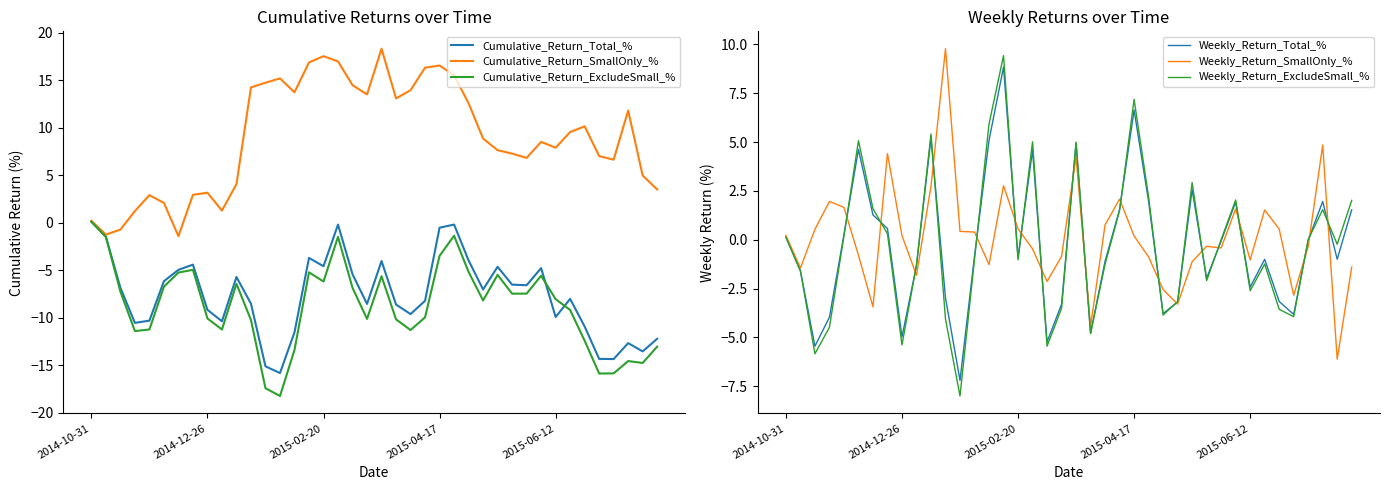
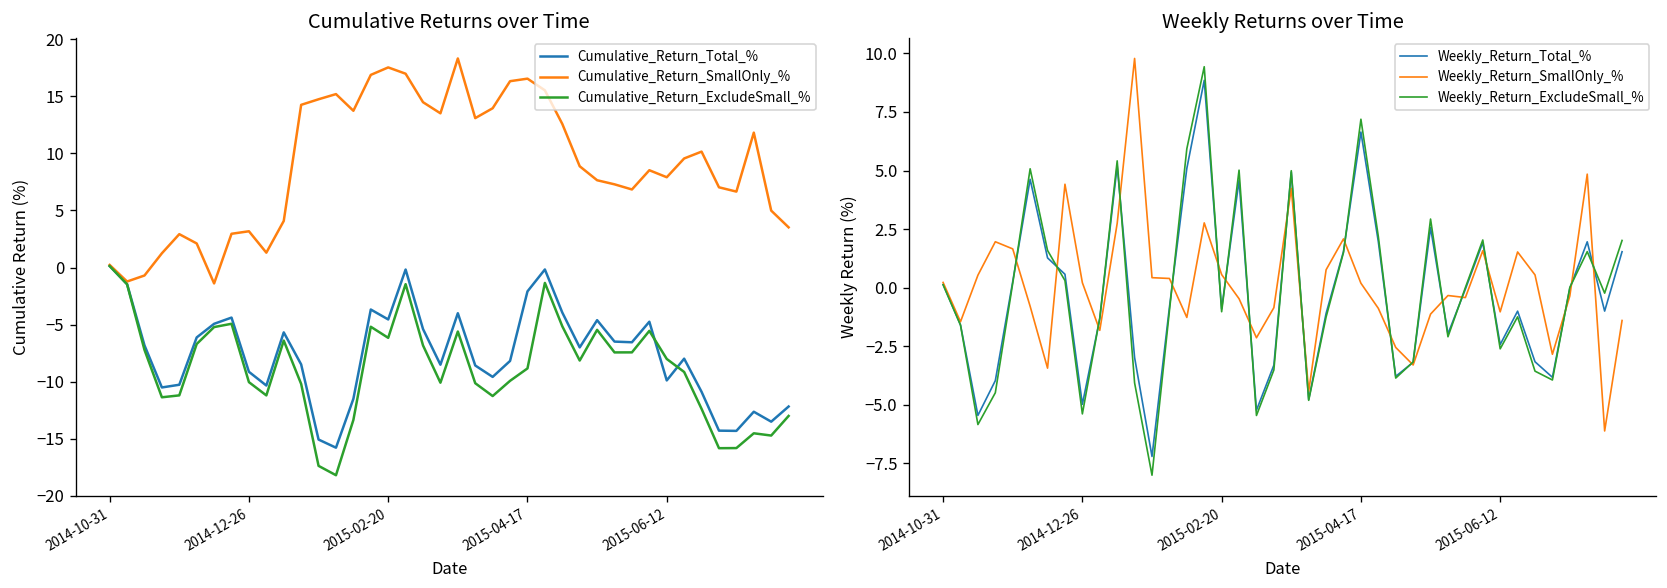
  {
    "Cumulative Returns over Time": {
      "Cumulative_Return_Total_%": {
        "2014-12-26": -9,
        "2015-02-20": -5,
-       "2015-04-17": -1,
+       "2015-04-17": -2,
        "2015-06-12": -10
      },
      "Cumulative_Return_SmallOnly_%": {
        "2014-12-26": 3,
        "2015-02-20": 18,
        "2015-04-17": 17,
        "2015-06-12": 8
      },
      "Cumulative_Return_ExcludeSmall_%": {
        "2014-12-26": -10,
        "2015-02-20": -6,
-       "2015-04-17": -3,
+       "2015-04-17": -9,
        "2015-06-12": -8
      }
    },
    "Weekly Returns over Time": {
      "Weekly_Return_Total_%": {
        "2014-12-26": -5.0,
        "2015-04-17": 6.6,
        "2015-06-12": -2.4
      },
      "Weekly_Return_SmallOnly_%": {
        "2014-12-26": 0.2,
        "2015-02-20": 0.6,
        "2015-04-17": 0.2,
        "2015-06-12": -1.0
      },
      "Weekly_Return_ExcludeSmall_%": {
        "2014-12-26": -5.4,
        "2015-04-17": 7.2,
        "2015-06-12": -2.6
      }
    }
  }
